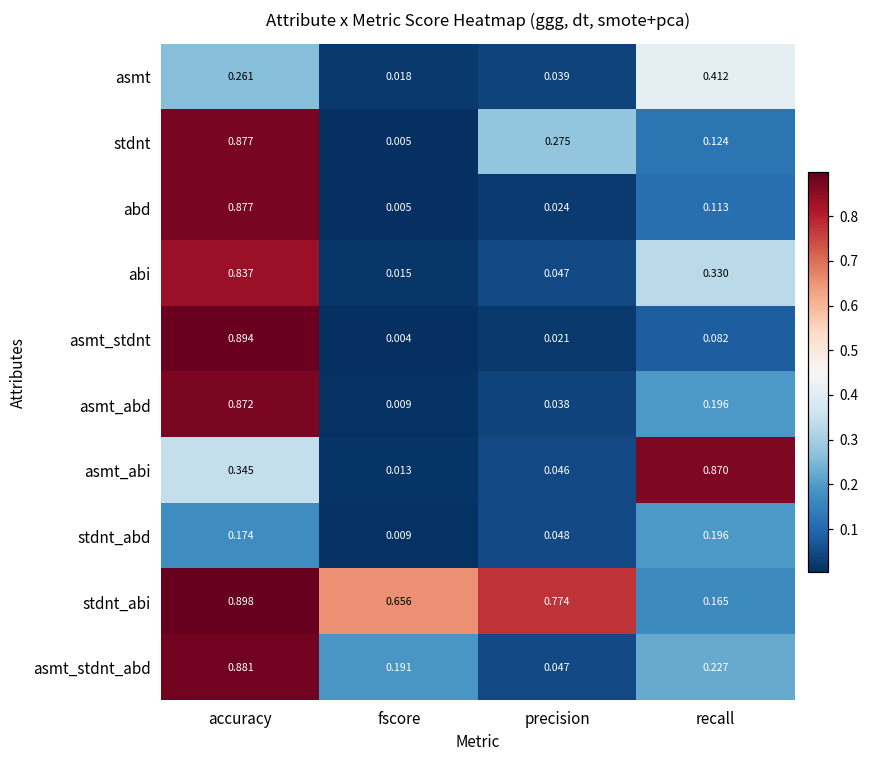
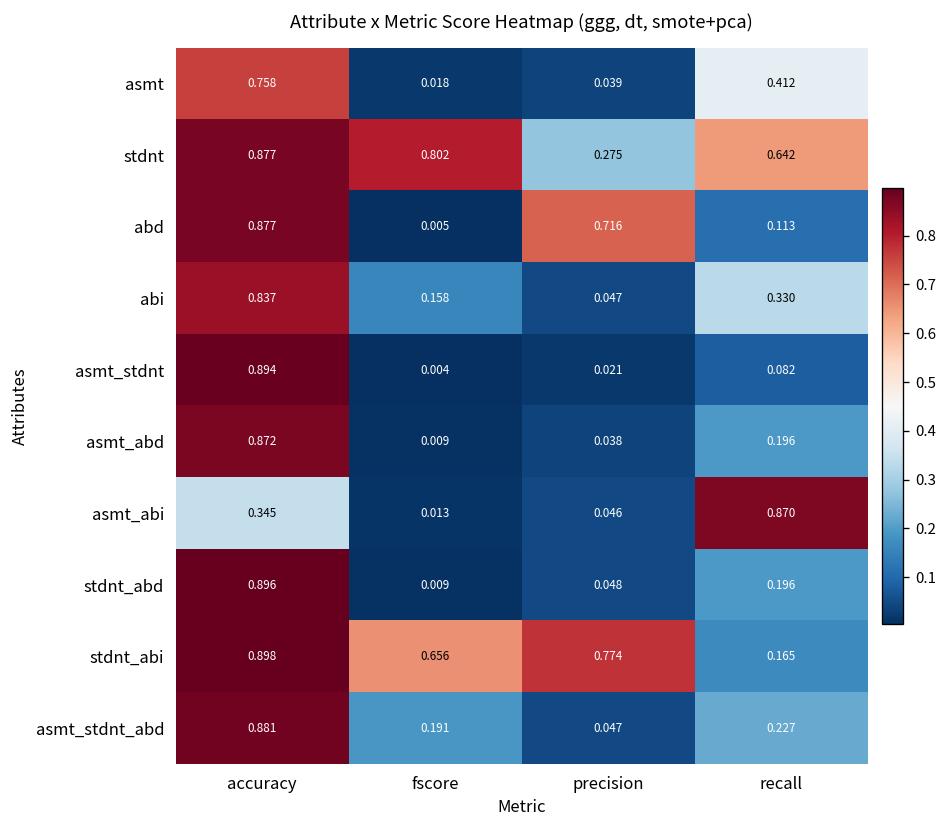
  {
    "asmt": {
-     "accuracy": 0.261,
+     "accuracy": 0.758,
      "fscore": 0.018,
      "precision": 0.039,
      "recall": 0.412
    },
    "stdnt": {
      "accuracy": 0.877,
-     "fscore": 0.005,
+     "fscore": 0.802,
      "precision": 0.275,
-     "recall": 0.124
+     "recall": 0.642
    },
    "abd": {
      "accuracy": 0.877,
      "fscore": 0.005,
-     "precision": 0.024,
+     "precision": 0.716,
      "recall": 0.113
    },
    "abi": {
      "accuracy": 0.837,
-     "fscore": 0.015,
+     "fscore": 0.158,
      "precision": 0.047,
      "recall": 0.330
    },
    "asmt_stdnt": {
      "accuracy": 0.894,
      "fscore": 0.004,
      "precision": 0.021,
      "recall": 0.082
    },
    "asmt_abd": {
      "accuracy": 0.872,
      "fscore": 0.009,
      "precision": 0.038,
      "recall": 0.196
    },
    "asmt_abi": {
      "accuracy": 0.345,
      "fscore": 0.013,
      "precision": 0.046,
      "recall": 0.870
    },
    "stdnt_abd": {
-     "accuracy": 0.174,
+     "accuracy": 0.896,
      "fscore": 0.009,
      "precision": 0.048,
      "recall": 0.196
    },
    "stdnt_abi": {
      "accuracy": 0.898,
      "fscore": 0.656,
      "precision": 0.774,
      "recall": 0.165
    },
    "asmt_stdnt_abd": {
      "accuracy": 0.881,
      "fscore": 0.191,
      "precision": 0.047,
      "recall": 0.227
    }
  }
